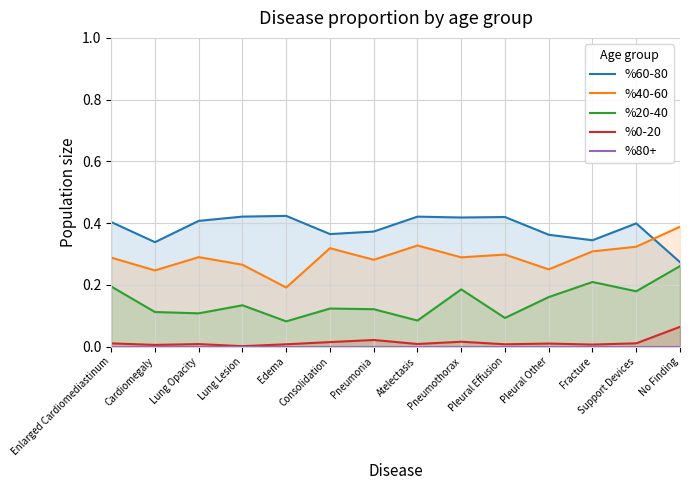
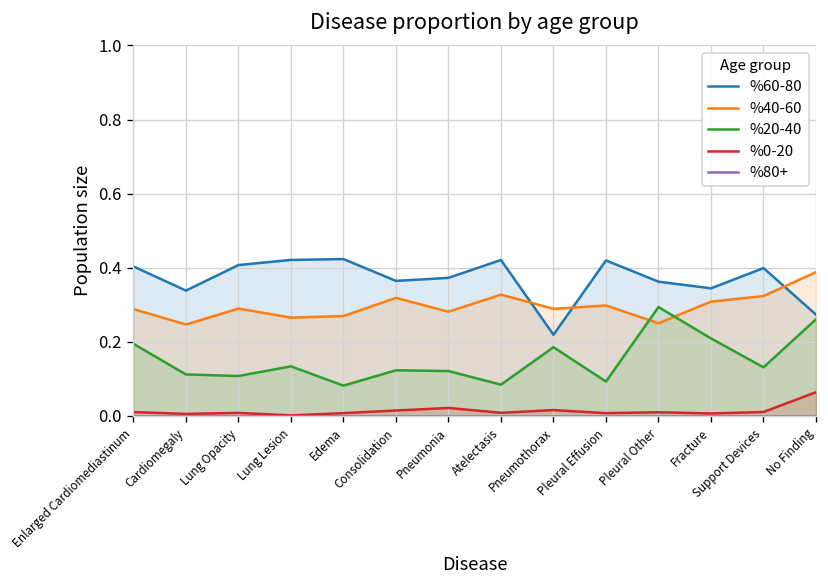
  {
    "%60-80": {
      "Enlarged Cardiomediastinum": 0.40,
      "Cardiomegaly": 0.34,
      "Lung Opacity": 0.41,
      "Lung Lesion": 0.42,
      "Edema": 0.42,
      "Consolidation": 0.36,
      "Pneumonia": 0.37,
      "Atelectasis": 0.42,
-     "Pneumothorax": 0.42,
+     "Pneumothorax": 0.22,
      "Pleural Effusion": 0.42,
      "Pleural Other": 0.36,
      "Fracture": 0.34,
      "Support Devices": 0.40,
      "No Finding": 0.27
    },
    "%40-60": {
      "Enlarged Cardiomediastinum": 0.29,
      "Cardiomegaly": 0.25,
      "Lung Opacity": 0.29,
      "Lung Lesion": 0.27,
-     "Edema": 0.19,
+     "Edema": 0.27,
      "Consolidation": 0.32,
      "Pneumonia": 0.28,
      "Atelectasis": 0.33,
      "Pneumothorax": 0.29,
      "Pleural Effusion": 0.30,
      "Pleural Other": 0.25,
      "Fracture": 0.31,
      "Support Devices": 0.32,
      "No Finding": 0.39
    },
    "%20-40": {
      "Enlarged Cardiomediastinum": 0.19,
      "Cardiomegaly": 0.11,
      "Lung Opacity": 0.11,
      "Lung Lesion": 0.13,
      "Edema": 0.08,
      "Consolidation": 0.12,
      "Pneumonia": 0.12,
      "Atelectasis": 0.08,
      "Pneumothorax": 0.19,
      "Pleural Effusion": 0.09,
-     "Pleural Other": 0.16,
+     "Pleural Other": 0.29,
      "Fracture": 0.21,
-     "Support Devices": 0.18,
+     "Support Devices": 0.13,
      "No Finding": 0.26
    },
    "%0-20": {
      "Enlarged Cardiomediastinum": 0.01,
      "Consolidation": 0.01,
      "Pneumonia": 0.02,
      "Pneumothorax": 0.02,
      "Pleural Other": 0.01,
      "Support Devices": 0.01,
      "No Finding": 0.06
    },
    "%80+": {
      "Enlarged Cardiomediastinum": 0.00,
      "Consolidation": 0.00,
      "Pneumonia": 0.00,
      "Pneumothorax": 0.00,
      "Pleural Other": 0.00,
      "Support Devices": 0.00,
      "No Finding": 0.00
    }
  }
